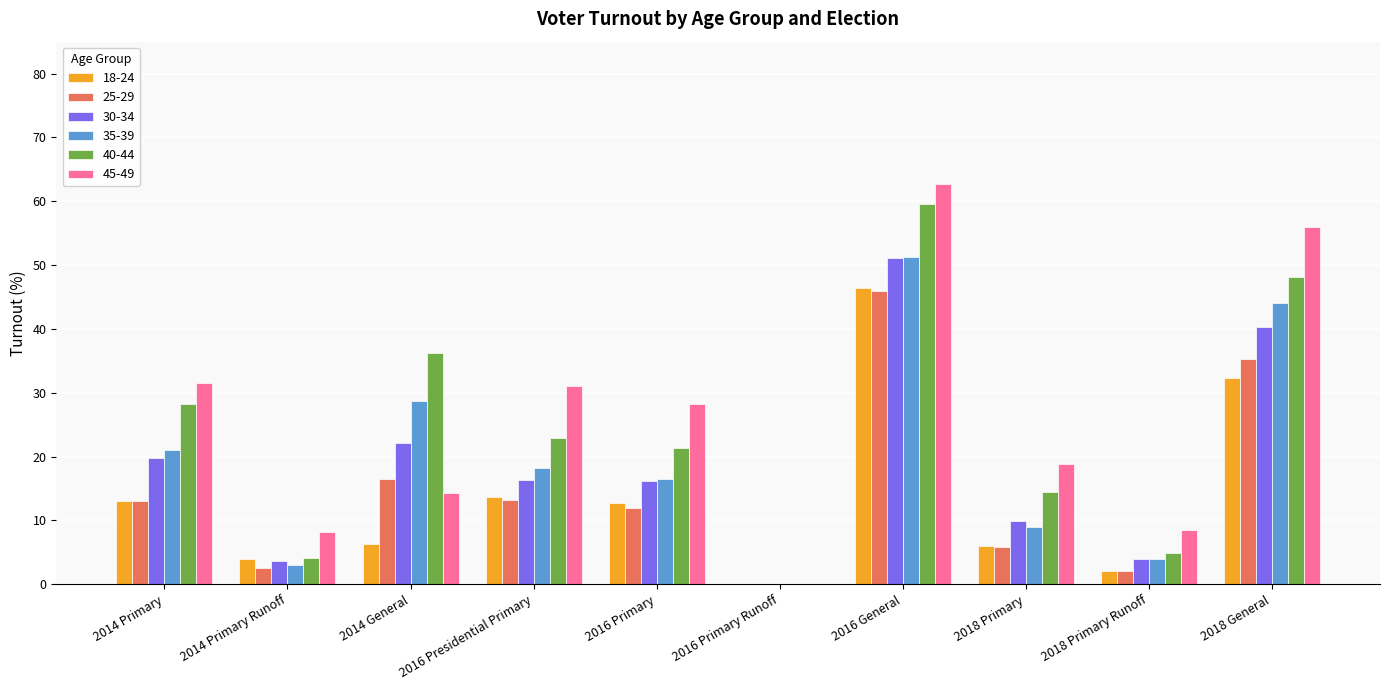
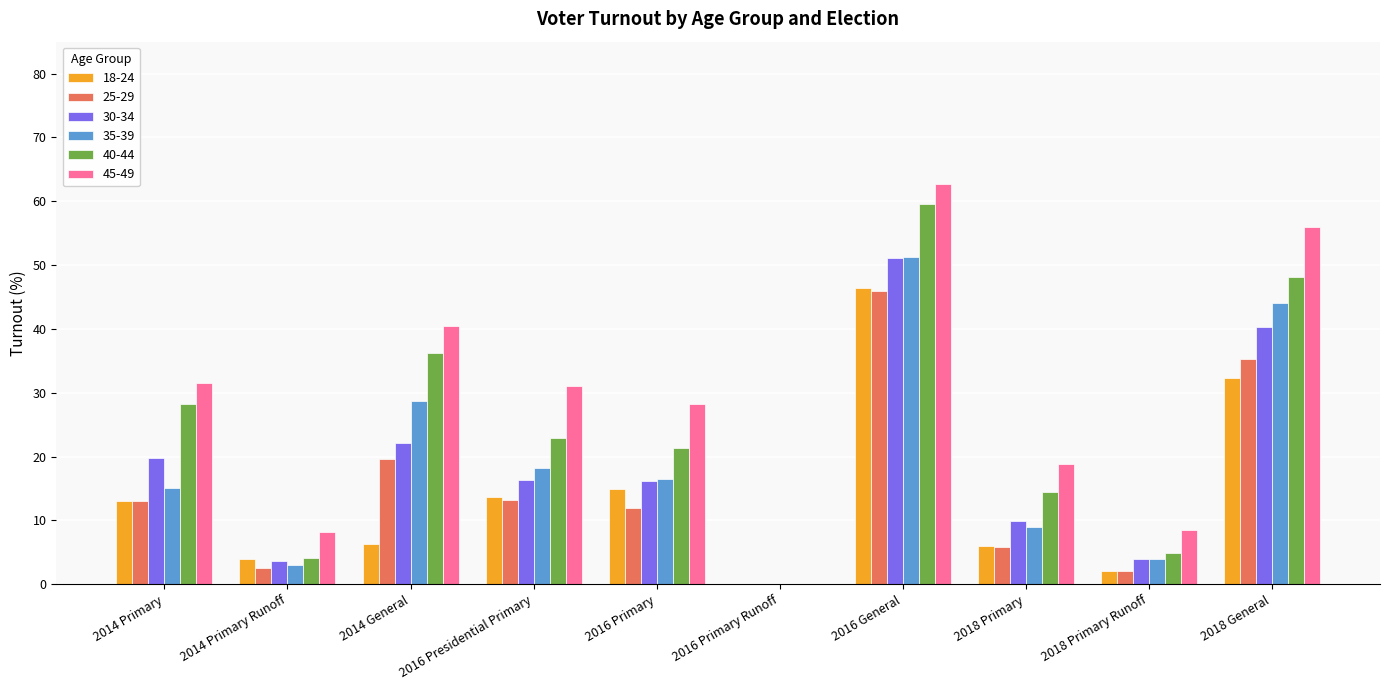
  {
    "18-24": {
      "2014 Primary": 13,
      "2014 Primary Runoff": 4,
      "2014 General": 6,
      "2016 Presidential Primary": 14,
-     "2016 Primary": 13,
+     "2016 Primary": 15,
      "2016 Primary Runoff": 0,
      "2016 General": 46,
      "2018 Primary": 6,
      "2018 Primary Runoff": 2,
      "2018 General": 32
    },
    "25-29": {
      "2014 Primary": 13,
      "2014 Primary Runoff": 3,
-     "2014 General": 16,
+     "2014 General": 20,
      "2016 Presidential Primary": 13,
      "2016 Primary": 12,
      "2016 Primary Runoff": 0,
      "2016 General": 46,
      "2018 Primary": 6,
      "2018 Primary Runoff": 2,
      "2018 General": 35
    },
    "30-34": {
      "2014 Primary": 20,
      "2014 Primary Runoff": 4,
      "2014 General": 22,
      "2016 Presidential Primary": 16,
      "2016 Primary": 16,
      "2016 Primary Runoff": 0,
      "2016 General": 51,
      "2018 Primary": 10,
      "2018 Primary Runoff": 4,
      "2018 General": 40
    },
    "35-39": {
-     "2014 Primary": 21,
+     "2014 Primary": 15,
      "2014 Primary Runoff": 3,
      "2014 General": 29,
      "2016 Presidential Primary": 18,
      "2016 Primary": 17,
      "2016 Primary Runoff": 0,
      "2016 General": 51,
      "2018 Primary": 9,
      "2018 Primary Runoff": 4,
      "2018 General": 44
    },
    "40-44": {
      "2014 Primary": 28,
      "2014 Primary Runoff": 4,
      "2014 General": 36,
      "2016 Presidential Primary": 23,
      "2016 Primary": 21,
      "2016 Primary Runoff": 0,
      "2016 General": 60,
      "2018 Primary": 14,
      "2018 Primary Runoff": 5,
      "2018 General": 48
    },
    "45-49": {
      "2014 Primary": 32,
      "2014 Primary Runoff": 8,
-     "2014 General": 14,
+     "2014 General": 40,
      "2016 Presidential Primary": 31,
      "2016 Primary": 28,
      "2016 Primary Runoff": 0,
      "2016 General": 63,
      "2018 Primary": 19,
      "2018 Primary Runoff": 8,
      "2018 General": 56
    }
  }
